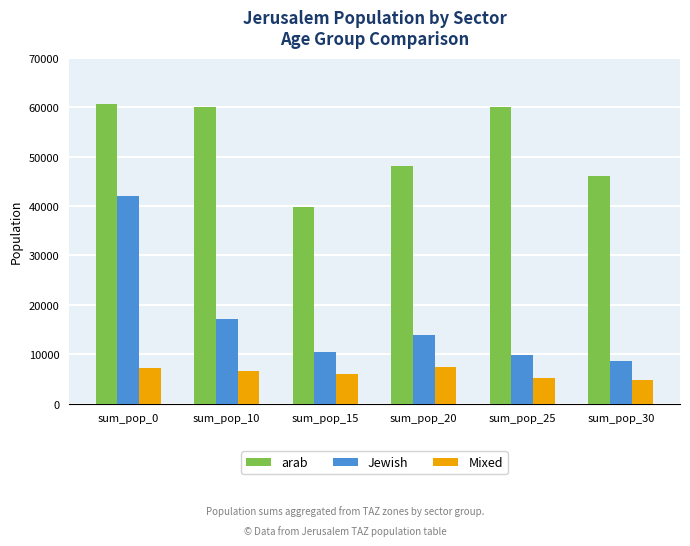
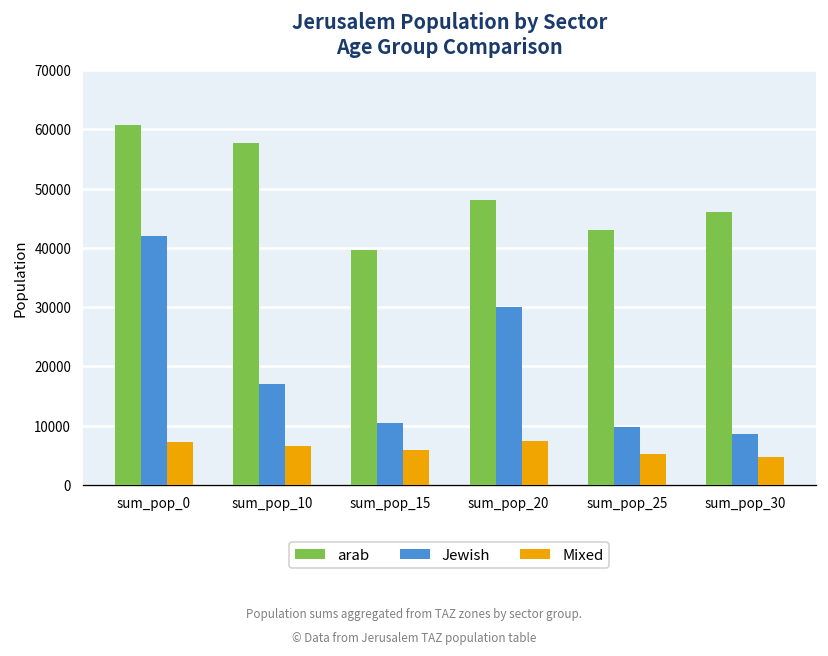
  {
    "arab": {
      "sum_pop_0": 61000,
-     "sum_pop_10": 60000,
+     "sum_pop_10": 58000,
      "sum_pop_15": 40000,
      "sum_pop_20": 48000,
-     "sum_pop_25": 60000,
+     "sum_pop_25": 43000,
      "sum_pop_30": 46000
    },
    "Jewish": {
      "sum_pop_0": 42000,
      "sum_pop_10": 17000,
      "sum_pop_15": 10000,
-     "sum_pop_20": 14000,
+     "sum_pop_20": 30000,
      "sum_pop_25": 10000,
      "sum_pop_30": 9000
    },
    "Mixed": {
      "sum_pop_0": 7000,
      "sum_pop_10": 7000,
      "sum_pop_15": 6000,
      "sum_pop_20": 7000,
      "sum_pop_25": 5000,
      "sum_pop_30": 5000
    }
  }
